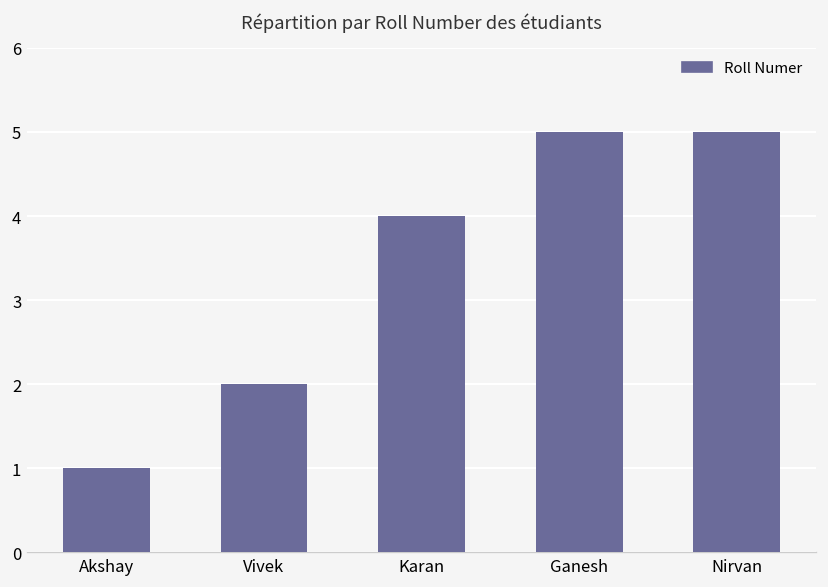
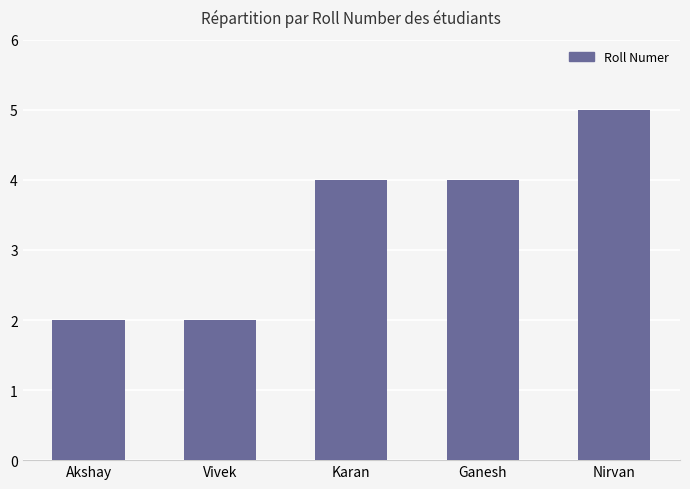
  {
-   "Akshay": 1,
+   "Akshay": 2,
    "Vivek": 2,
    "Karan": 4,
-   "Ganesh": 5,
+   "Ganesh": 4,
    "Nirvan": 5
  }
